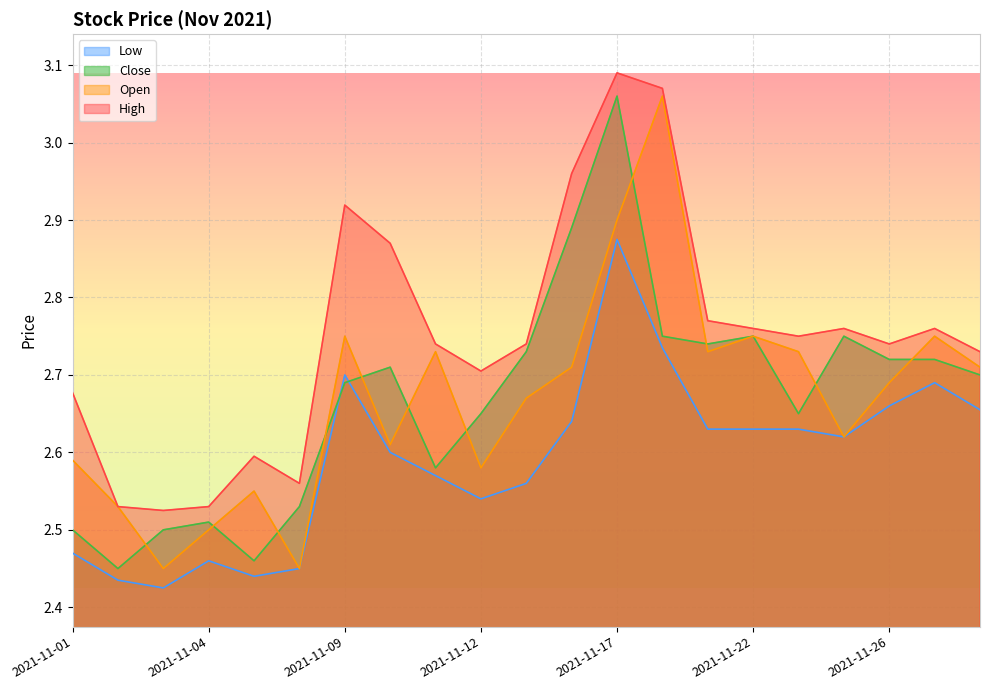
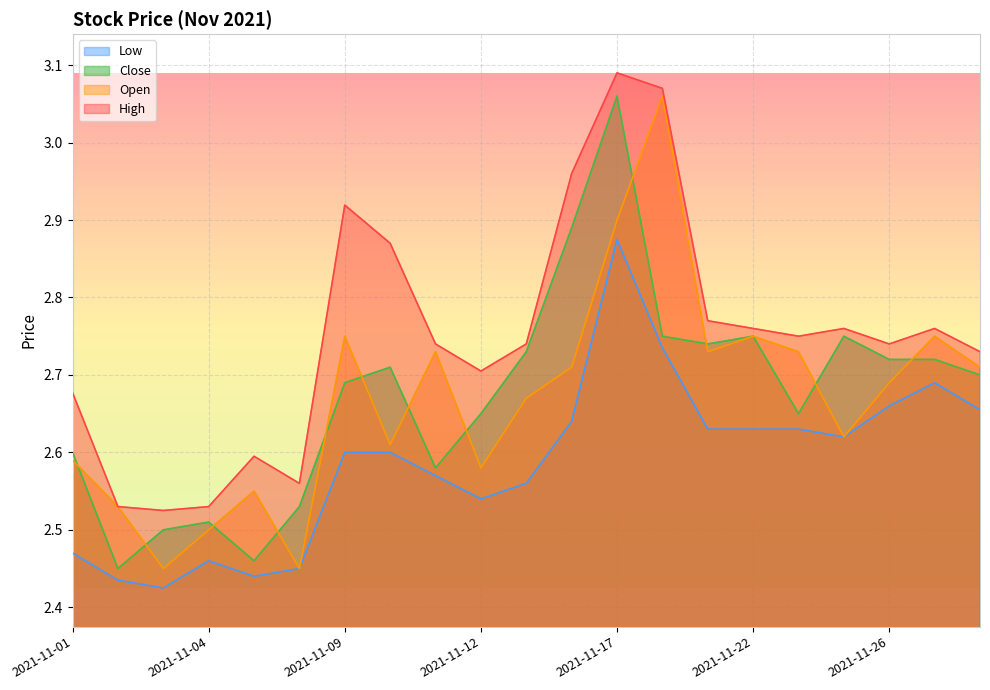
  {
    "Low": {
      "2021-11-01": 2.47,
      "2021-11-04": 2.46,
-     "2021-11-09": 2.7,
+     "2021-11-09": 2.6,
      "2021-11-12": 2.54,
      "2021-11-17": 2.88,
      "2021-11-22": 2.63,
      "2021-11-26": 2.66
    },
    "Close": {
-     "2021-11-01": 2.5,
+     "2021-11-01": 2.6,
      "2021-11-04": 2.51,
      "2021-11-09": 2.69,
      "2021-11-12": 2.65,
      "2021-11-17": 3.06,
      "2021-11-26": 2.72
    },
    "Open": {
      "2021-11-01": 2.59,
      "2021-11-04": 2.5,
      "2021-11-09": 2.75,
      "2021-11-12": 2.58,
      "2021-11-17": 2.9,
      "2021-11-26": 2.69
    },
    "High": {
      "2021-11-01": 2.68,
      "2021-11-04": 2.53,
      "2021-11-09": 2.92,
      "2021-11-12": 2.71,
      "2021-11-17": 3.09,
      "2021-11-22": 2.76,
      "2021-11-26": 2.74
    }
  }
